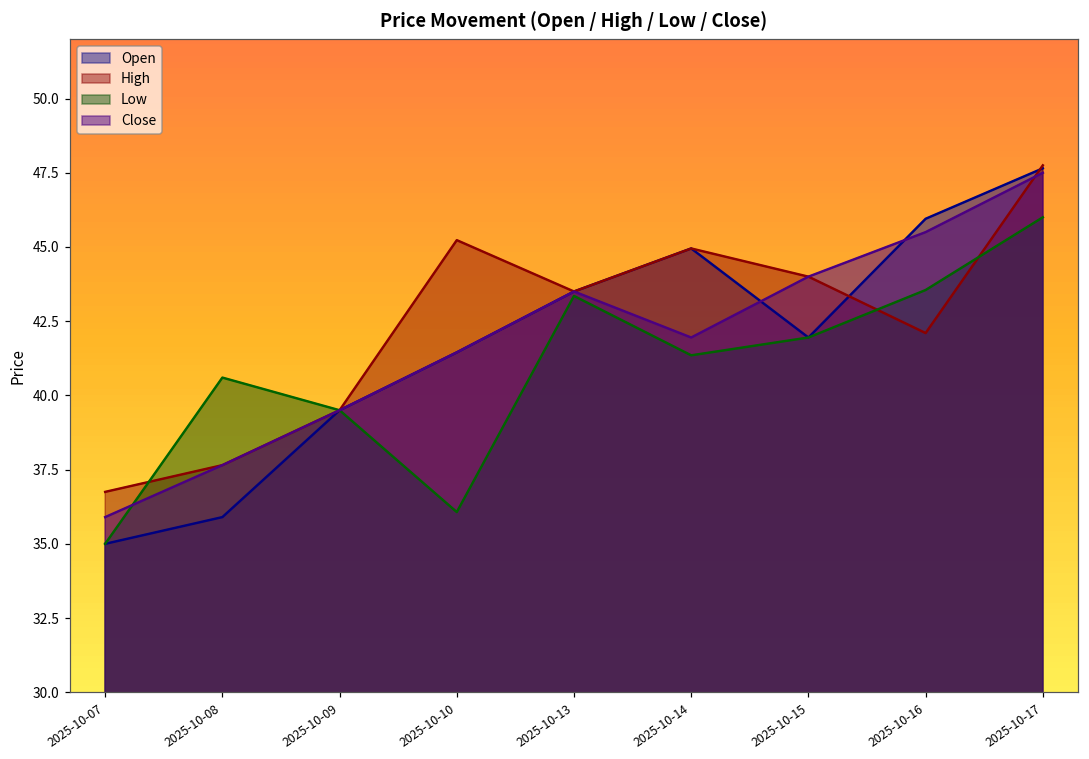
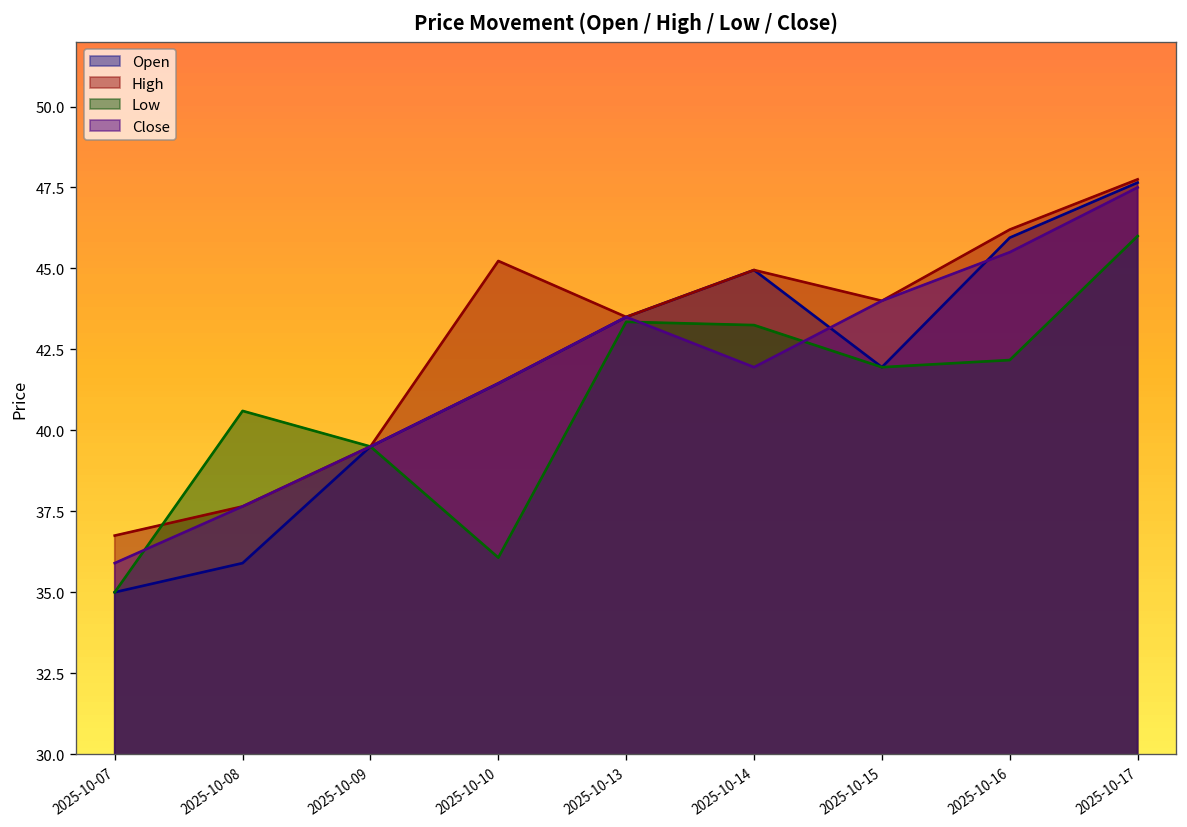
  {
    "High": {
      "2025-10-07": 36.8,
      "2025-10-10": 45.2,
-     "2025-10-16": 42.1,
+     "2025-10-16": 46.2,
      "2025-10-17": 47.8
    },
    "Low": {
      "2025-10-08": 40.6,
      "2025-10-10": 36.1,
      "2025-10-13": 43.4,
-     "2025-10-14": 41.4,
-     "2025-10-16": 43.6,
+     "2025-10-14": 43.3,
+     "2025-10-16": 42.2,
      "2025-10-17": 46.0
    }
  }
